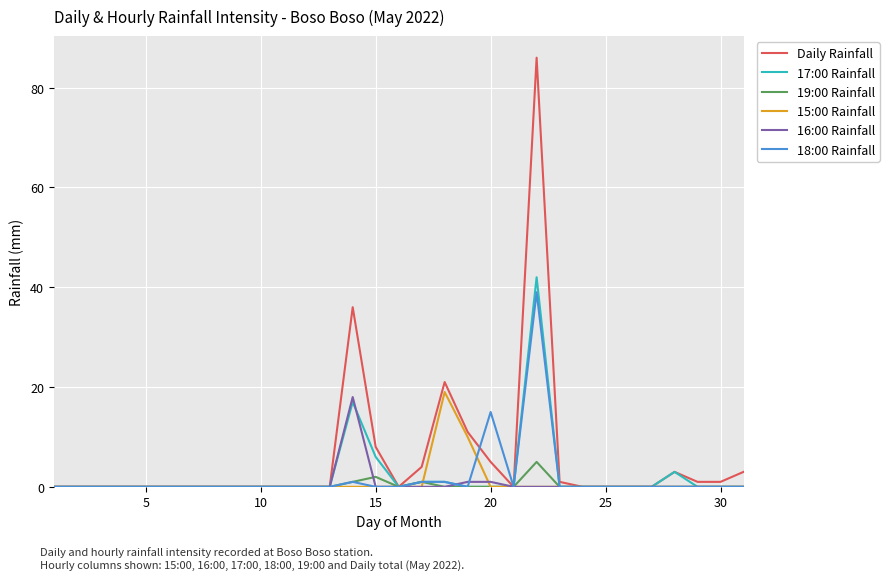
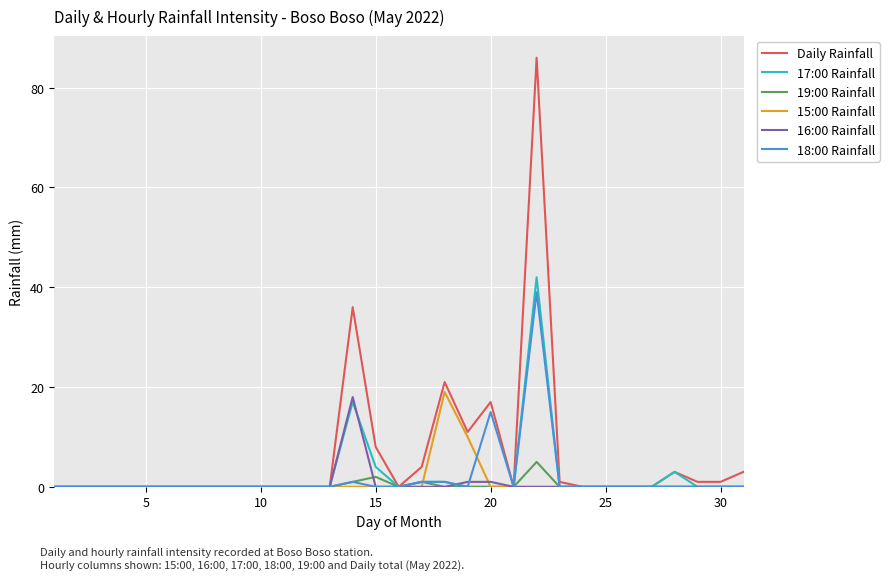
  {
    "Daily Rainfall": {
      "15": 8,
-     "20": 5,
+     "20": 17,
      "30": 1
    },
    "17:00 Rainfall": {
-     "15": 6
+     "15": 4
    },
    "19:00 Rainfall": {
      "15": 2
    },
    "16:00 Rainfall": {
      "20": 1
    },
    "18:00 Rainfall": {
      "20": 15
    }
  }
